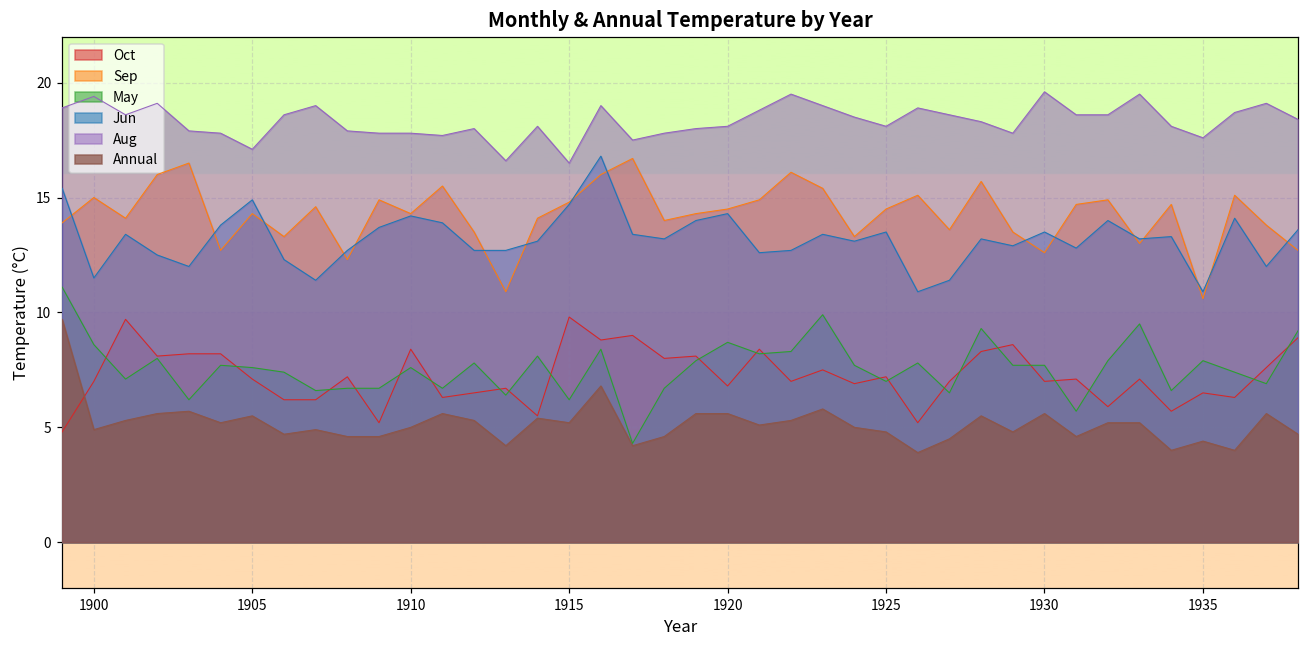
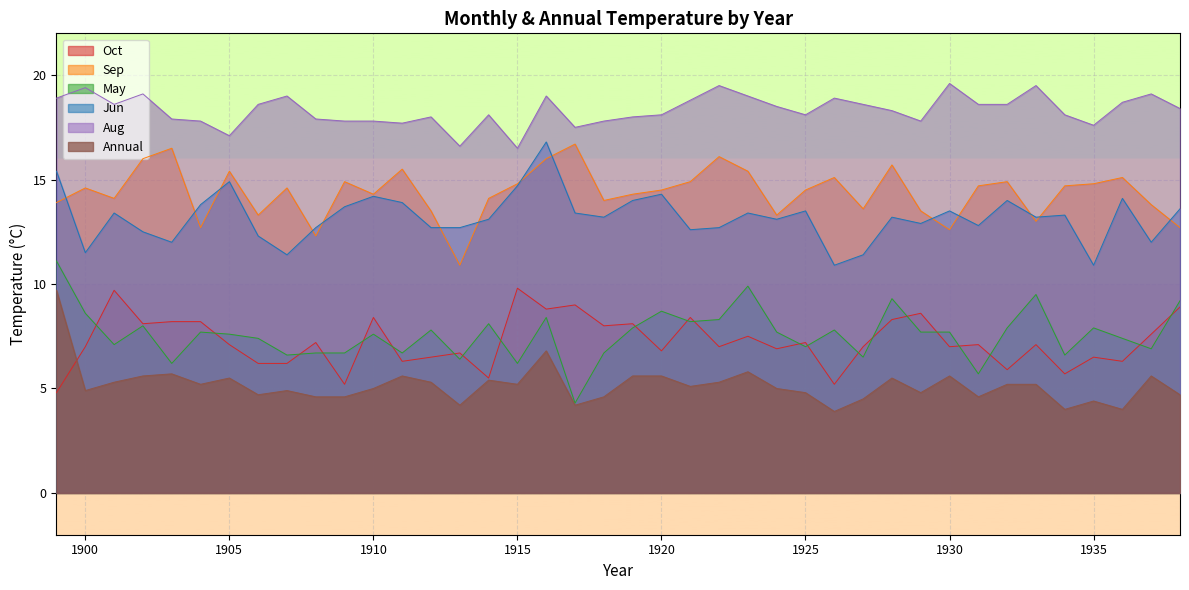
  {
    "Oct": {
      "1900": 7.0,
      "1905": 7.1,
      "1910": 8.4,
      "1915": 9.8,
      "1920": 6.8,
      "1925": 7.2,
      "1930": 7.0,
      "1935": 6.5
    },
    "Sep": {
-     "1900": 15.0,
-     "1905": 14.3,
+     "1900": 14.6,
+     "1905": 15.4,
      "1920": 14.5,
      "1925": 14.5,
      "1930": 12.6,
-     "1935": 10.6
+     "1935": 14.8
    },
    "May": {
      "1900": 8.6,
      "1905": 7.6,
      "1910": 7.6,
      "1915": 6.2,
      "1920": 8.7,
      "1925": 7.0,
      "1930": 7.7,
      "1935": 7.9
    },
    "Jun": {
      "1900": 11.5,
      "1905": 14.9,
      "1920": 14.3,
      "1925": 13.5,
      "1930": 13.5,
      "1935": 10.9
    },
    "Aug": {
      "1905": 17.1,
      "1910": 17.8,
      "1915": 16.5,
      "1920": 18.1,
      "1925": 18.1,
      "1930": 19.6,
      "1935": 17.6
    },
    "Annual": {
      "1900": 4.9,
      "1905": 5.5,
      "1910": 5.0,
      "1915": 5.2,
      "1920": 5.6,
      "1925": 4.8,
      "1930": 5.6,
      "1935": 4.4
    }
  }
